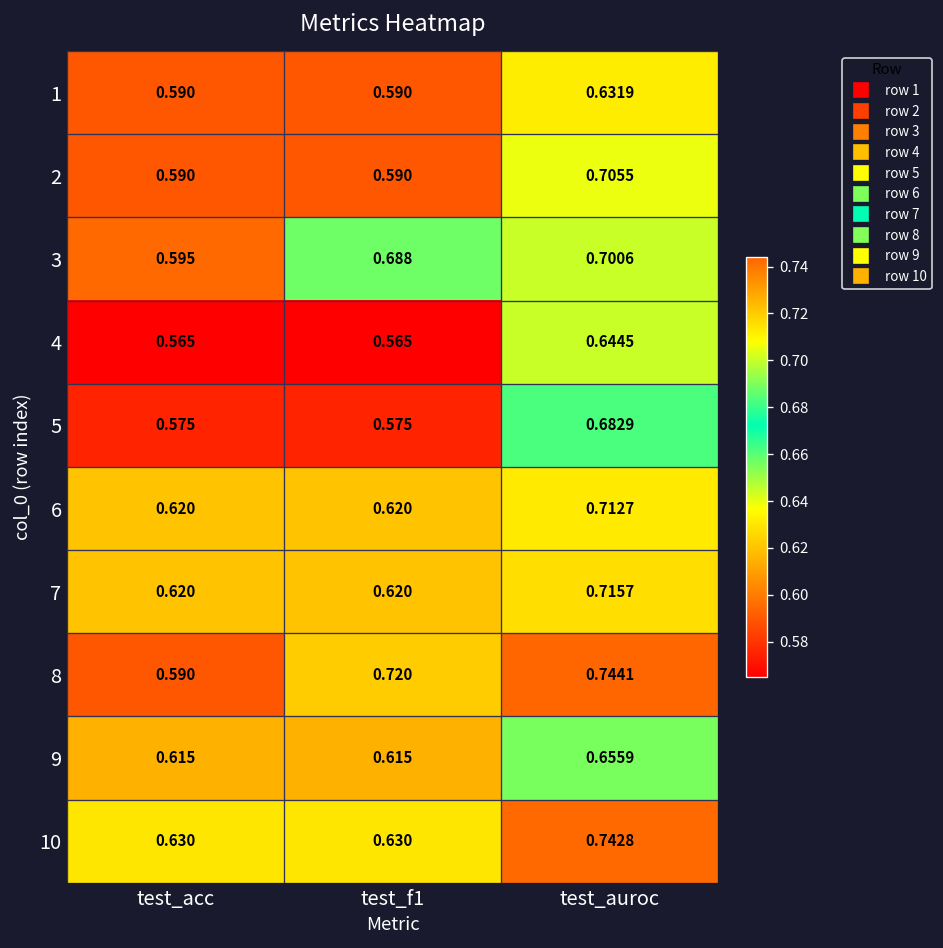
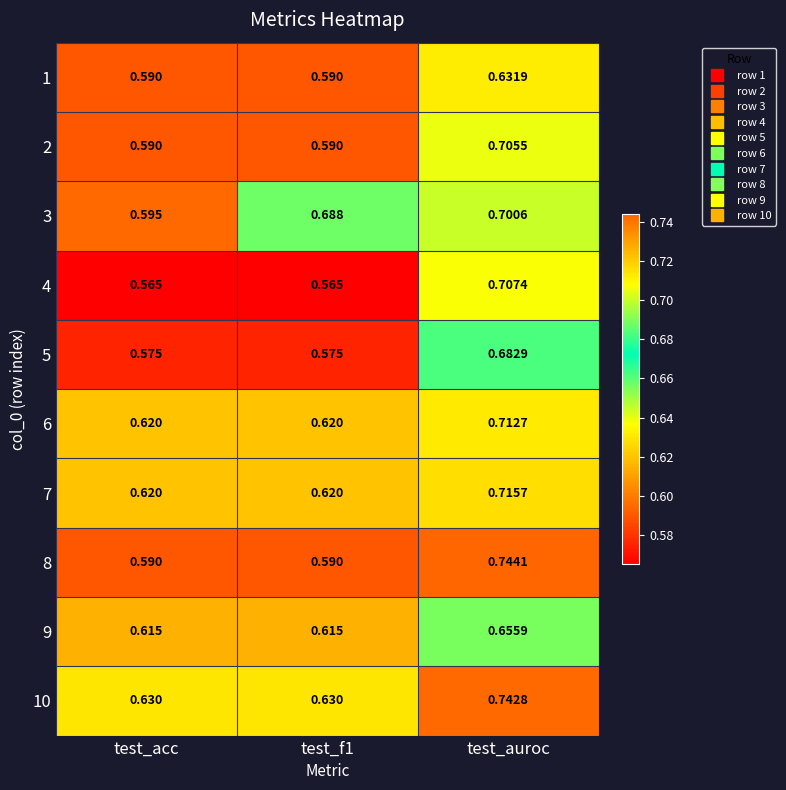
  {
    "1": {
      "test_acc": 0.590,
      "test_f1": 0.590,
      "test_auroc": 0.6319
    },
    "2": {
      "test_acc": 0.590,
      "test_f1": 0.590,
      "test_auroc": 0.7055
    },
    "3": {
      "test_acc": 0.595,
      "test_f1": 0.688,
      "test_auroc": 0.7006
    },
    "4": {
      "test_acc": 0.565,
      "test_f1": 0.565,
-     "test_auroc": 0.6445
+     "test_auroc": 0.7074
    },
    "5": {
      "test_acc": 0.575,
      "test_f1": 0.575,
      "test_auroc": 0.6829
    },
    "6": {
      "test_acc": 0.620,
      "test_f1": 0.620,
      "test_auroc": 0.7127
    },
    "7": {
      "test_acc": 0.620,
      "test_f1": 0.620,
      "test_auroc": 0.7157
    },
    "8": {
      "test_acc": 0.590,
-     "test_f1": 0.720,
+     "test_f1": 0.590,
      "test_auroc": 0.7441
    },
    "9": {
      "test_acc": 0.615,
      "test_f1": 0.615,
      "test_auroc": 0.6559
    },
    "10": {
      "test_acc": 0.630,
      "test_f1": 0.630,
      "test_auroc": 0.7428
    }
  }
